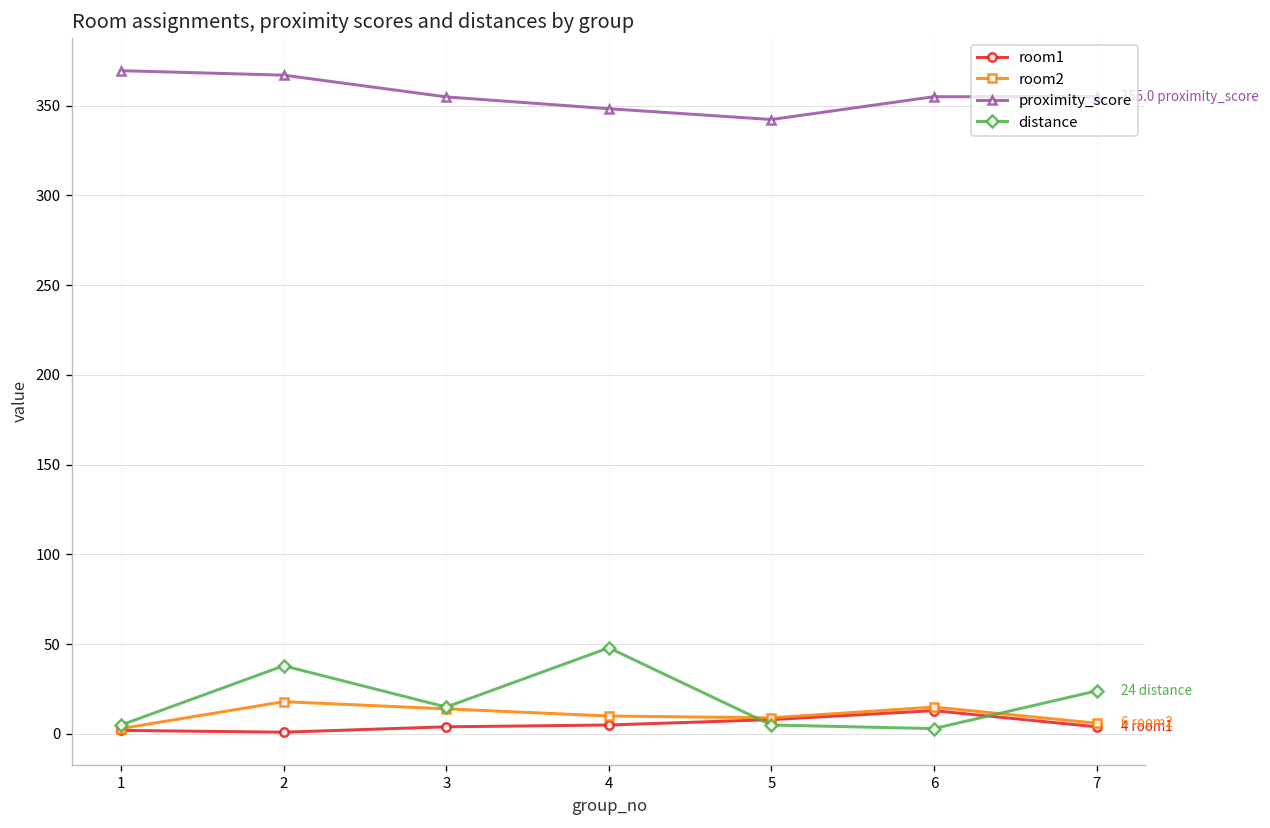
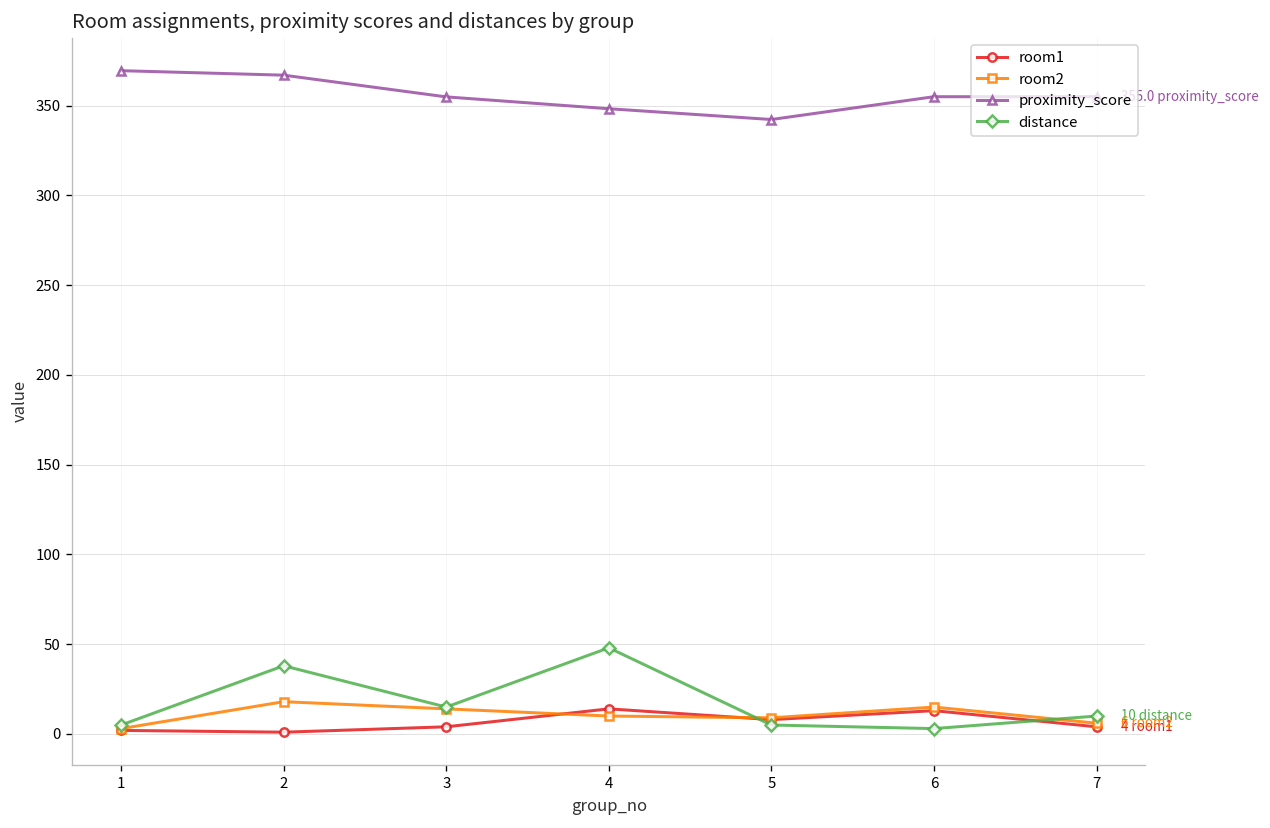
  {
    "room1": {
      "2": 1,
      "3": 4,
-     "4": 5,
+     "4": 14,
      "6": 13
    },
    "room2": {
      "2": 18,
      "4": 10,
      "6": 15
    },
    "proximity_score": {
      "1": 370,
      "2": 367,
      "3": 355,
      "4": 348,
      "5": 342,
      "6": 355
    },
    "distance": {
-     "7": 24
+     "7": 10
    }
  }
